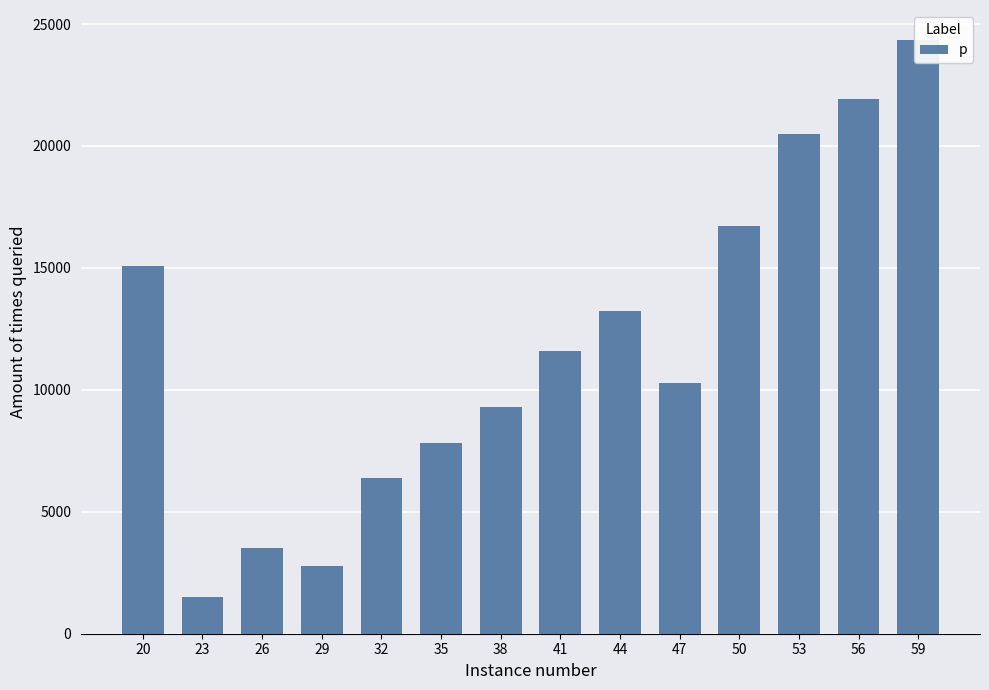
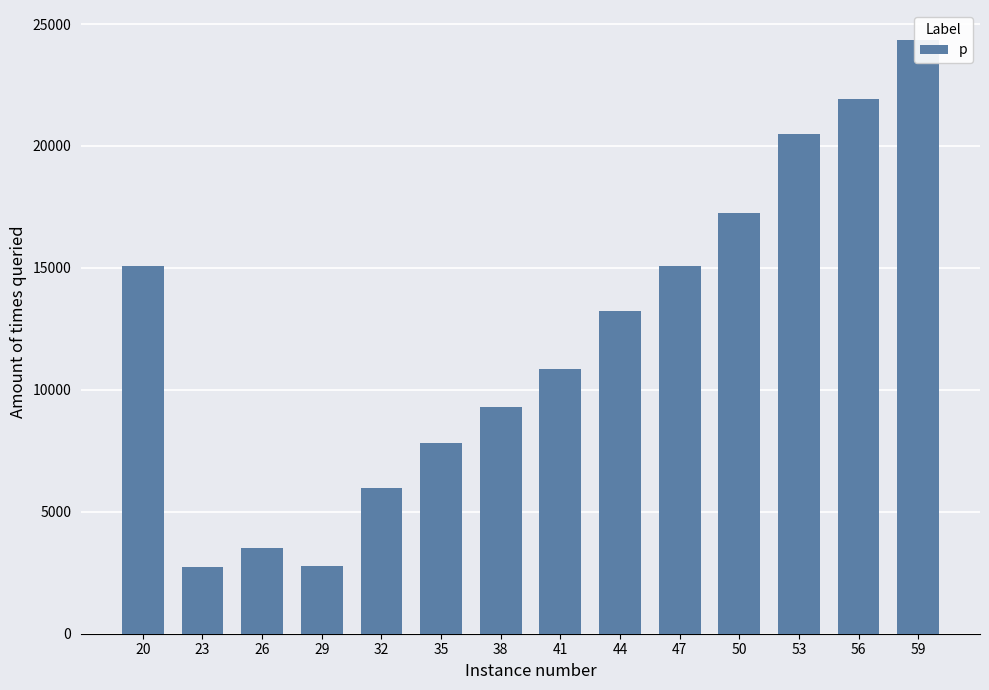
  {
    "20": 15100,
-   "23": 1500,
+   "23": 2700,
    "26": 3500,
    "29": 2800,
-   "32": 6400,
+   "32": 6000,
    "35": 7800,
    "38": 9300,
-   "41": 11600,
+   "41": 10900,
    "44": 13200,
-   "47": 10300,
-   "50": 16700,
+   "47": 15100,
+   "50": 17200,
    "53": 20500,
    "56": 21900
  }
